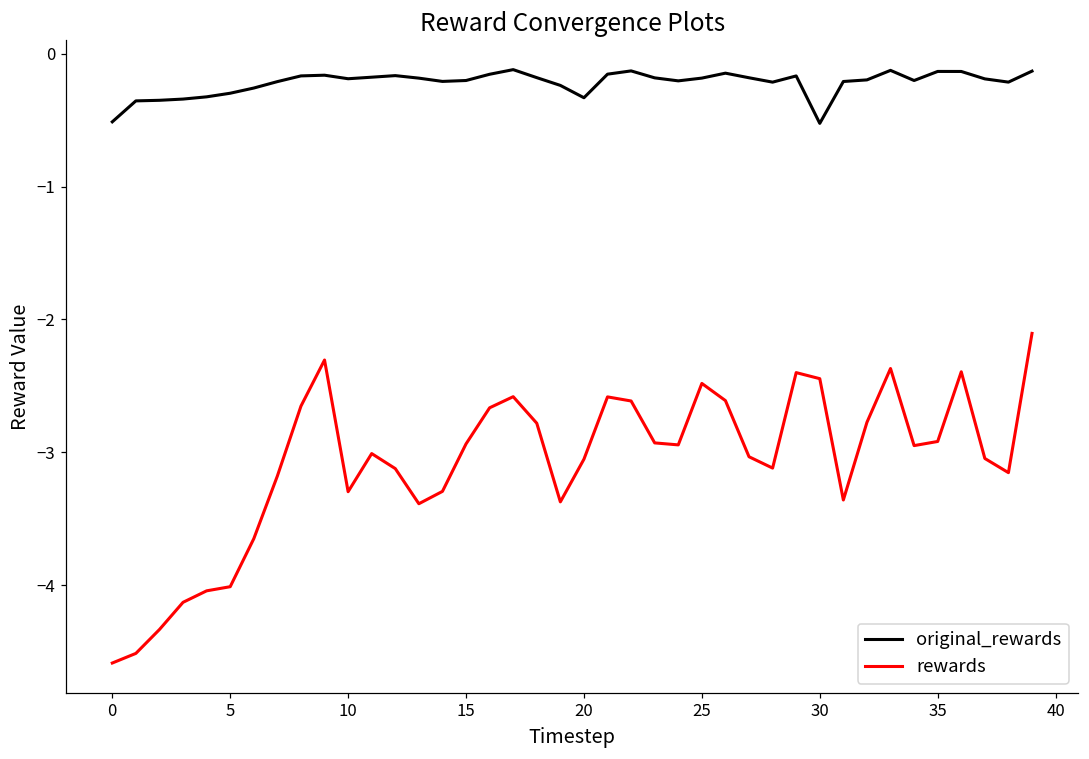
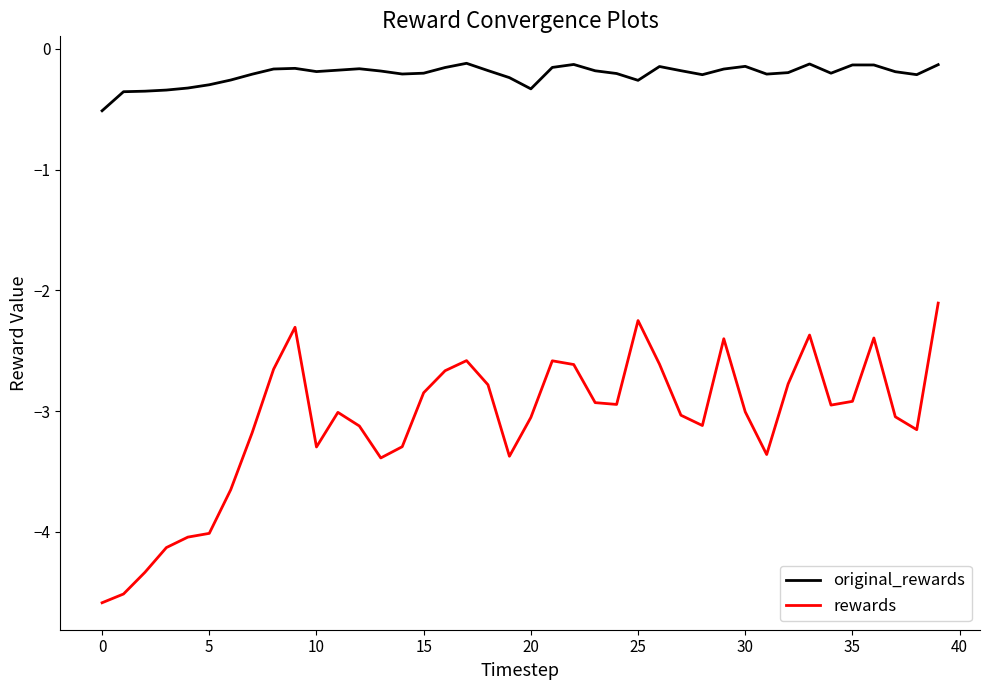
  {
    "original_rewards": {
      "0": -0.51,
      "5": -0.30,
      "10": -0.19,
      "15": -0.20,
      "20": -0.33,
-     "25": -0.18,
-     "30": -0.52,
+     "25": -0.26,
+     "30": -0.15,
      "35": -0.13
    },
    "rewards": {
      "0": -4.59,
      "5": -4.01,
      "10": -3.30,
-     "15": -2.94,
+     "15": -2.85,
      "20": -3.05,
-     "25": -2.48,
-     "30": -2.45,
+     "25": -2.25,
+     "30": -3.01,
      "35": -2.92
    }
  }
